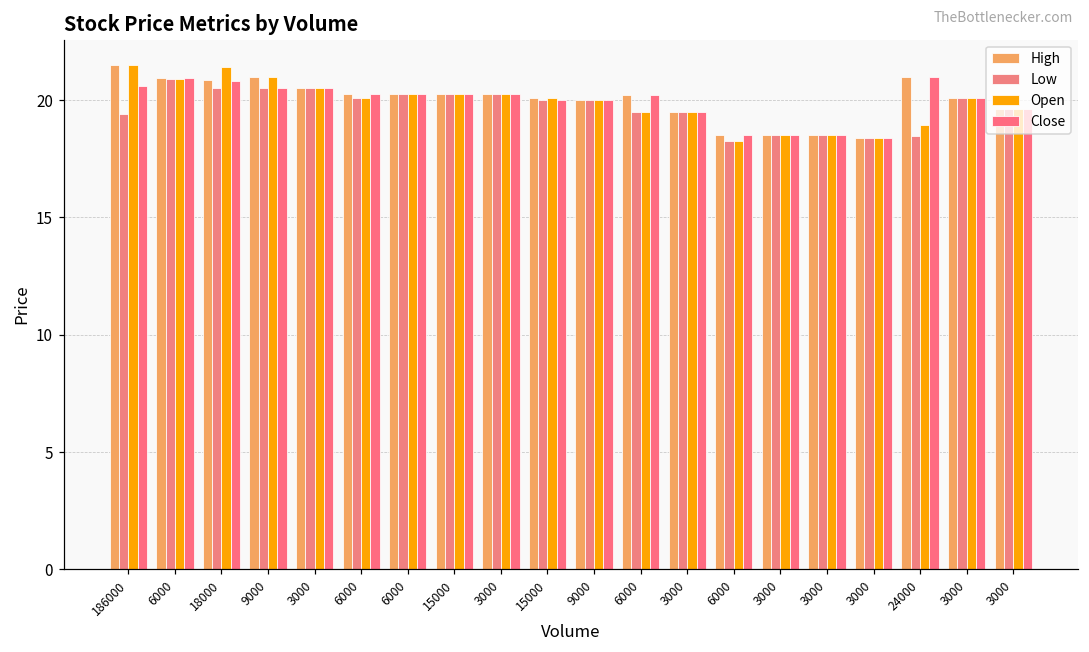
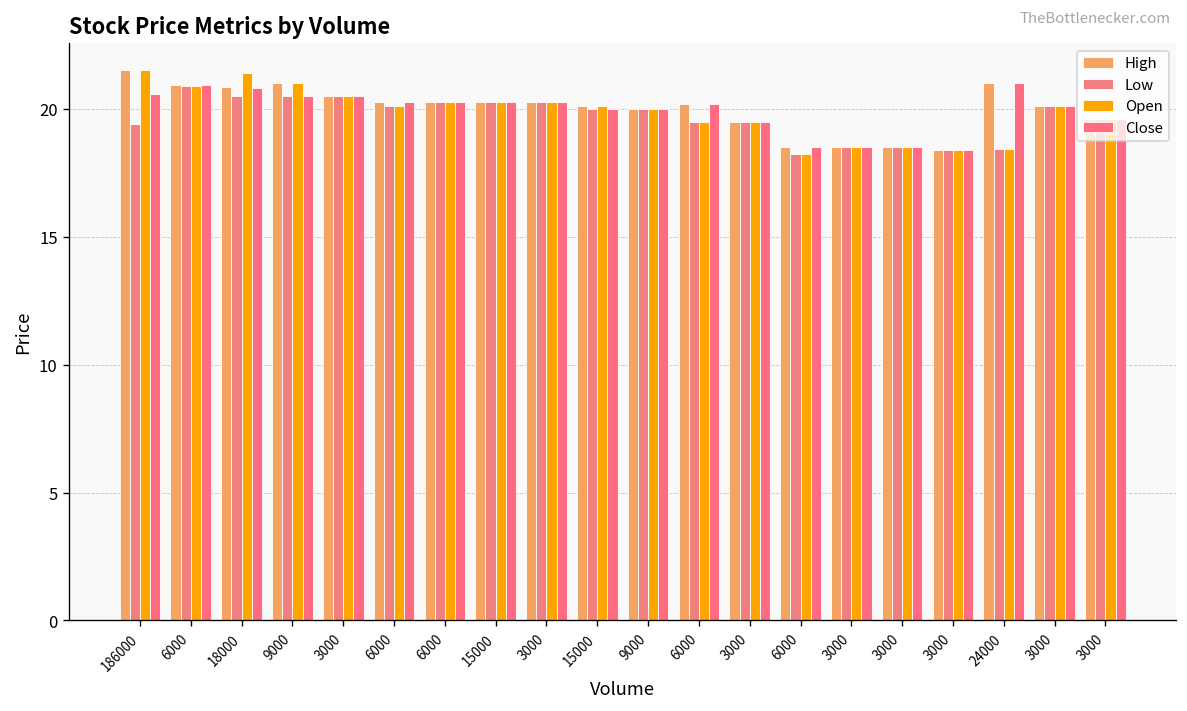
  {
    "Open": {
      "186000": 21.5,
      "18000": 21.4,
-     "24000": 18.9
+     "24000": 18.5
    }
  }
